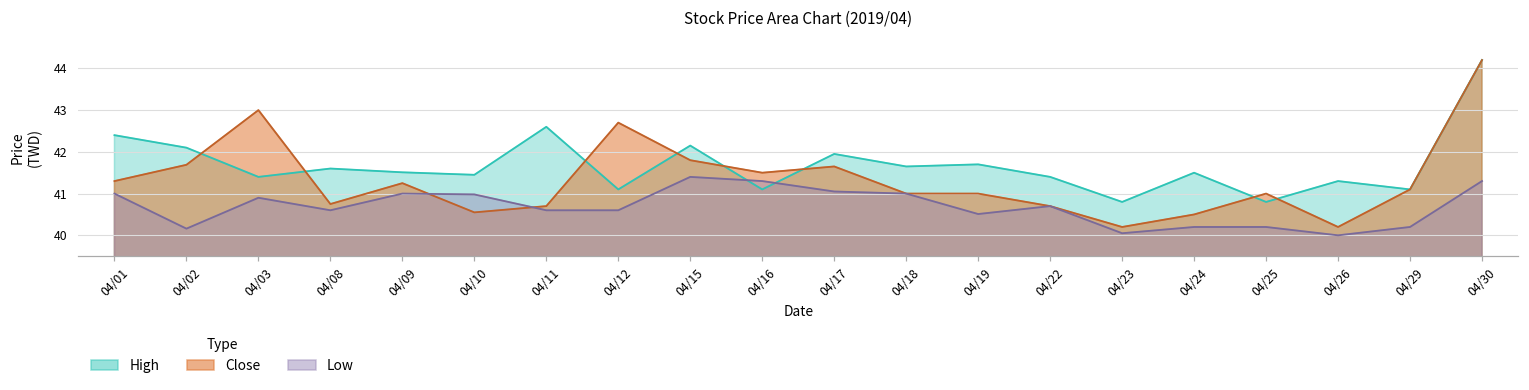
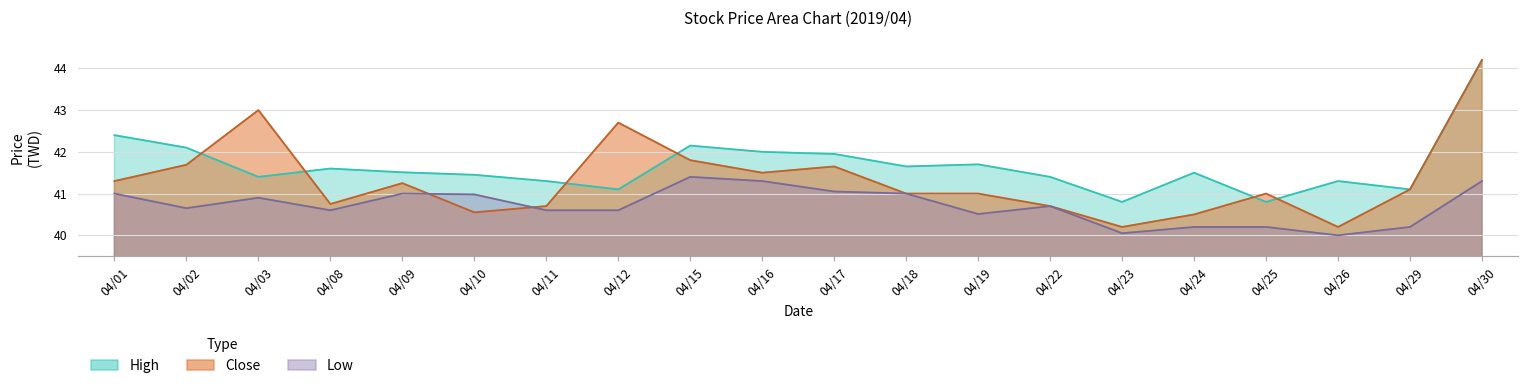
  {
    "High": {
      "04/01": 42.4,
      "04/02": 42.1,
      "04/03": 41.4,
      "04/08": 41.6,
      "04/09": 41.5,
      "04/10": 41.5,
-     "04/11": 42.6,
+     "04/11": 41.3,
      "04/12": 41.1,
      "04/15": 42.2,
-     "04/16": 41.1,
+     "04/16": 42.0,
      "04/17": 42.0,
      "04/18": 41.7,
      "04/19": 41.7,
      "04/22": 41.4,
      "04/23": 40.8,
      "04/24": 41.5,
      "04/25": 40.8,
      "04/26": 41.3
    },
    "Close": {
      "04/01": 41.3,
      "04/02": 41.7,
      "04/03": 43.0,
      "04/08": 40.8,
      "04/09": 41.3,
      "04/10": 40.6,
      "04/11": 40.7,
      "04/12": 42.7,
      "04/15": 41.8,
      "04/16": 41.5,
      "04/17": 41.7,
      "04/19": 41.0,
      "04/23": 40.2,
      "04/24": 40.5,
      "04/25": 41.0,
      "04/26": 40.2
    },
    "Low": {
      "04/01": 41.0,
-     "04/02": 40.2,
+     "04/02": 40.7,
      "04/03": 40.9,
      "04/08": 40.6,
      "04/09": 41.0,
      "04/10": 41.0,
      "04/11": 40.6,
      "04/12": 40.6,
      "04/15": 41.4,
      "04/16": 41.3,
      "04/17": 41.1,
      "04/19": 40.5,
      "04/23": 40.1,
      "04/24": 40.2,
      "04/25": 40.2,
      "04/26": 40.0,
      "04/29": 40.2,
      "04/30": 41.3
    }
  }
